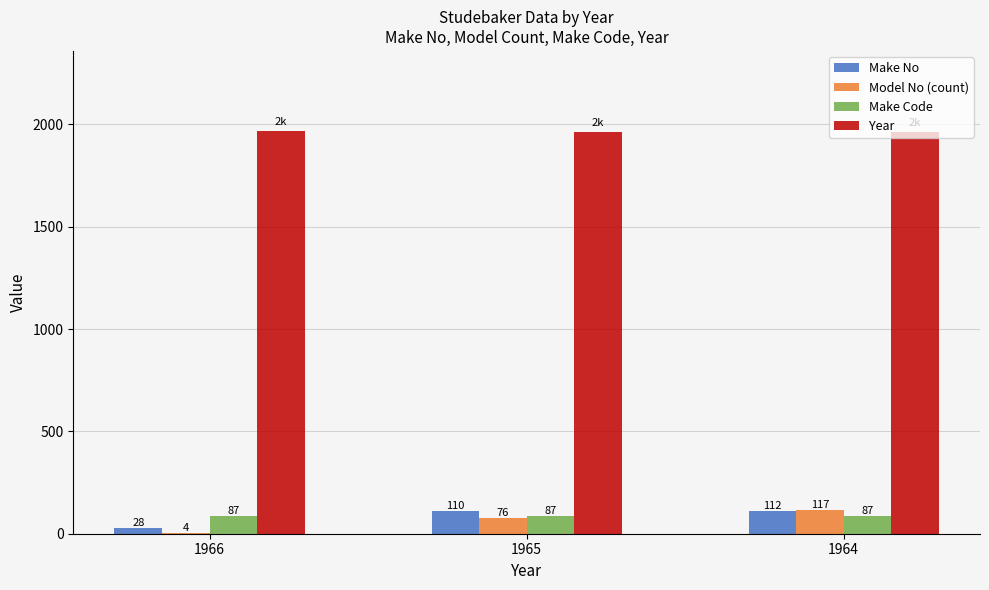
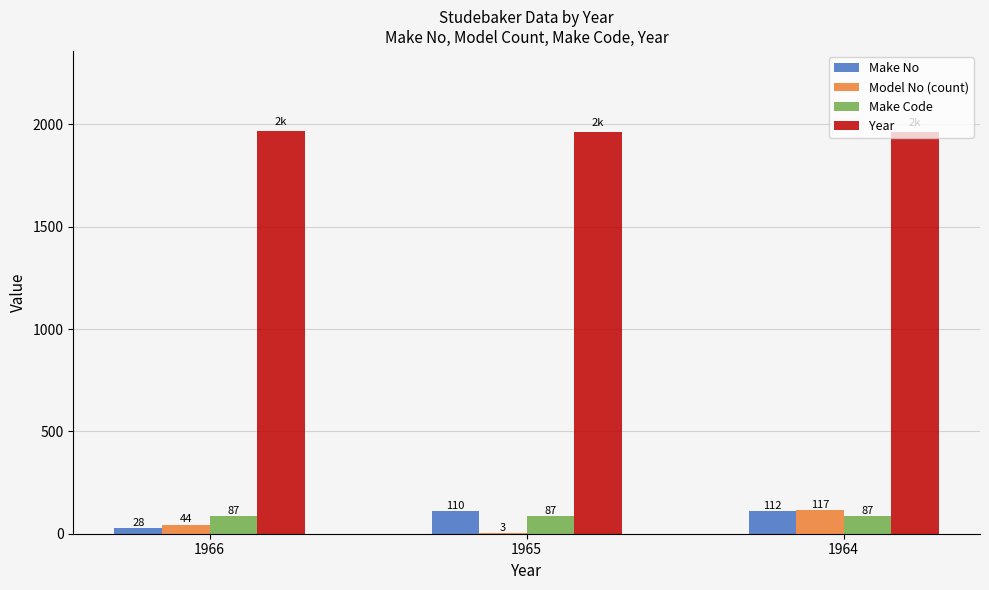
  {
    "Make No": {
      "1966": "28",
      "1965": "110",
      "1964": "112"
    },
    "Model No (count)": {
-     "1966": "4",
-     "1965": "76",
+     "1966": "44",
+     "1965": "3",
      "1964": "117"
    },
    "Make Code": {
      "1966": "87",
      "1965": "87",
      "1964": "87"
    },
    "Year": {
      "1966": "2k",
      "1965": "2k"
    }
  }
